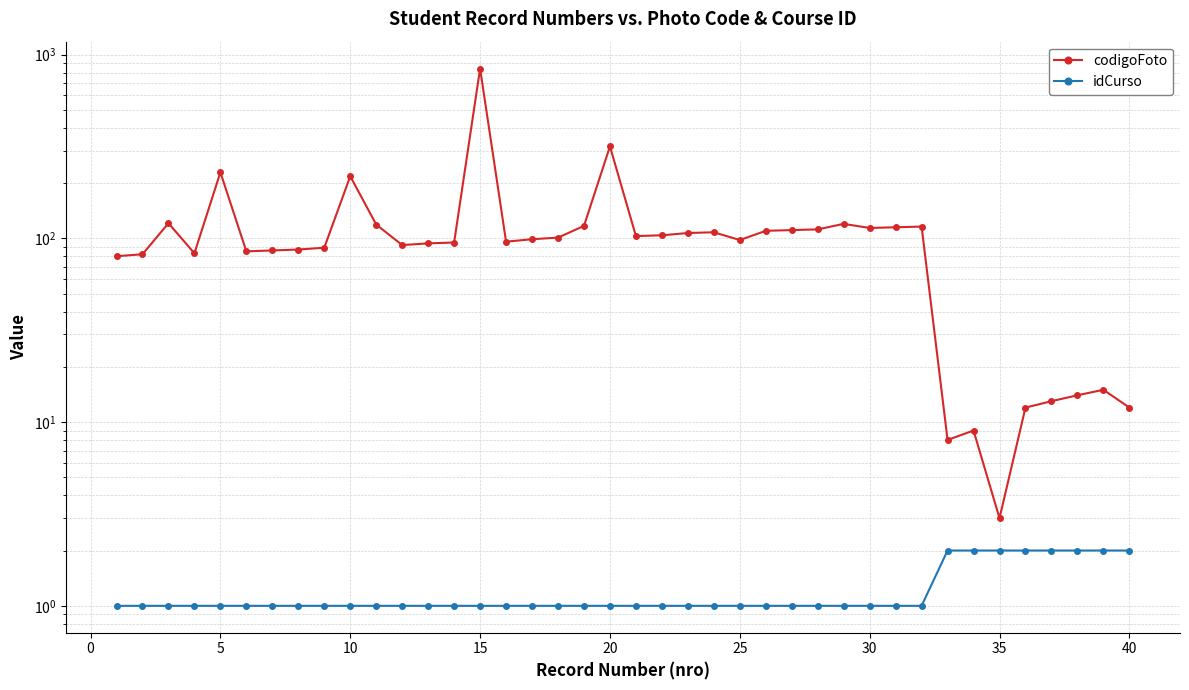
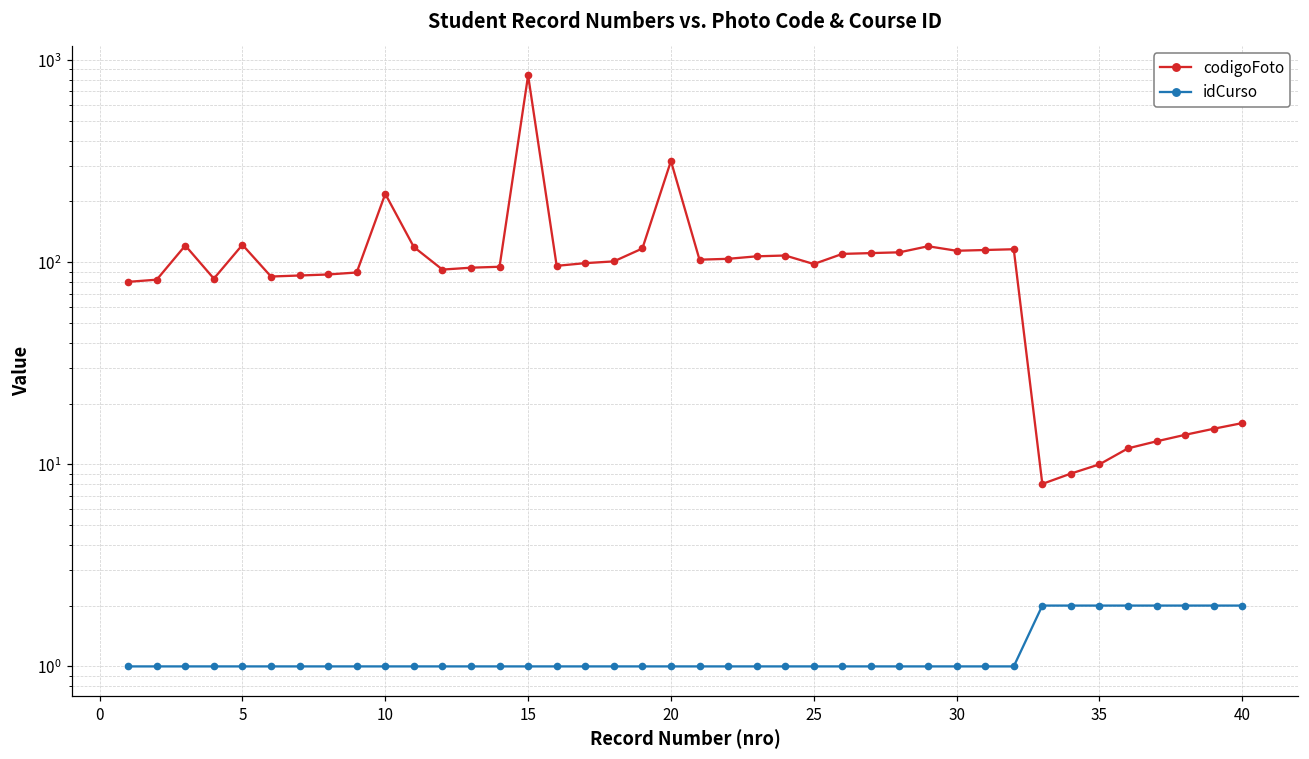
  {
    "codigoFoto": {
-     "5": 230,
+     "5": 120,
      "10": 220,
      "15": 800,
      "20": 320,
      "25": 100,
      "30": 110,
-     "35": 3,
-     "40": 12
+     "35": 10,
+     "40": 16
    },
    "idCurso": {
      "5": 1,
      "10": 1,
      "15": 1,
      "20": 1,
      "25": 1,
      "30": 1,
      "35": 2,
      "40": 2
    }
  }
